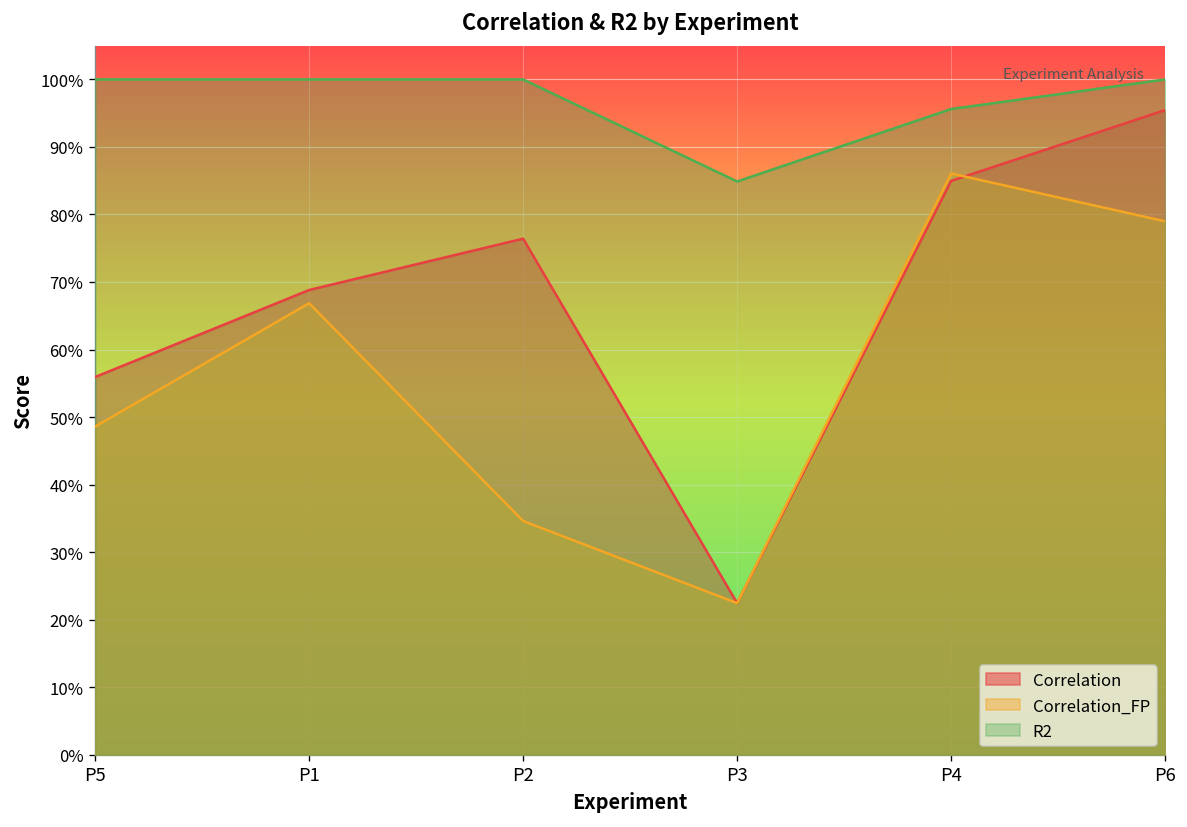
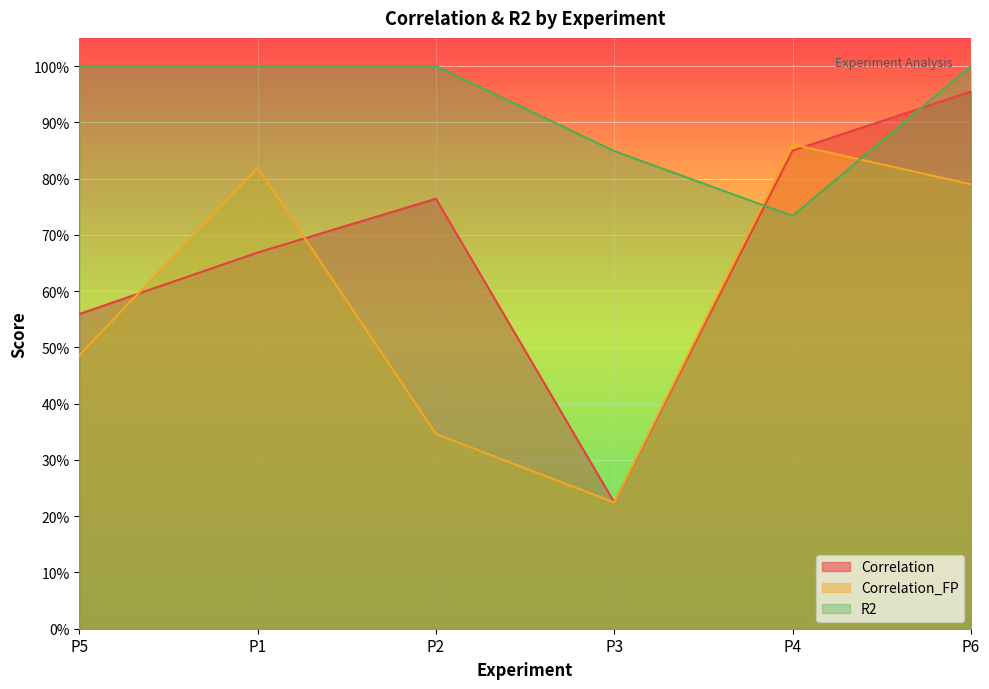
  {
    "Correlation": {
      "P5": "56%",
-     "P1": "69%",
+     "P1": "67%",
      "P2": "76%",
      "P4": "85%",
      "P6": "95%"
    },
    "Correlation_FP": {
      "P5": "49%",
-     "P1": "67%",
+     "P1": "82%",
      "P2": "35%",
      "P4": "86%",
      "P6": "79%"
    },
    "R2": {
      "P5": "100%",
      "P1": "100%",
      "P2": "100%",
      "P3": "85%",
-     "P4": "96%",
+     "P4": "73%",
      "P6": "100%"
    }
  }
